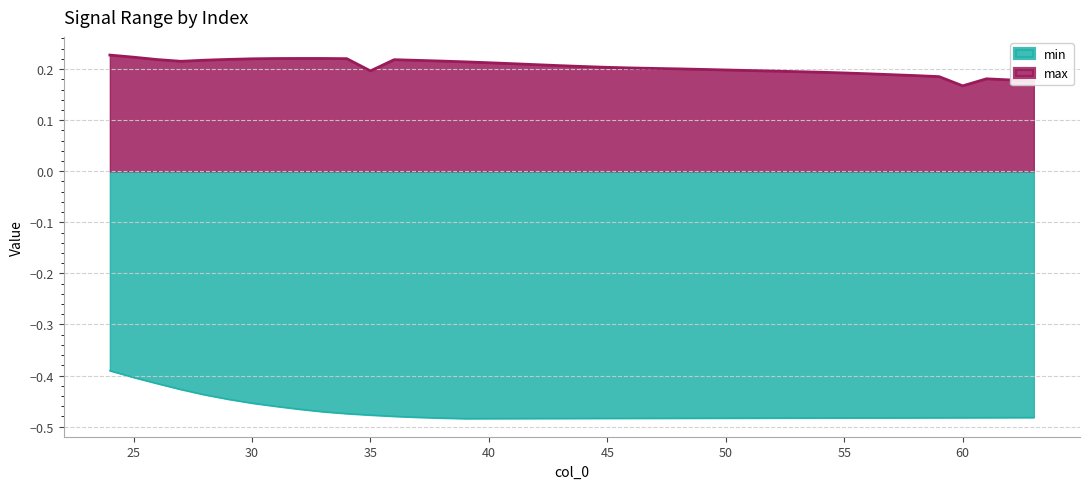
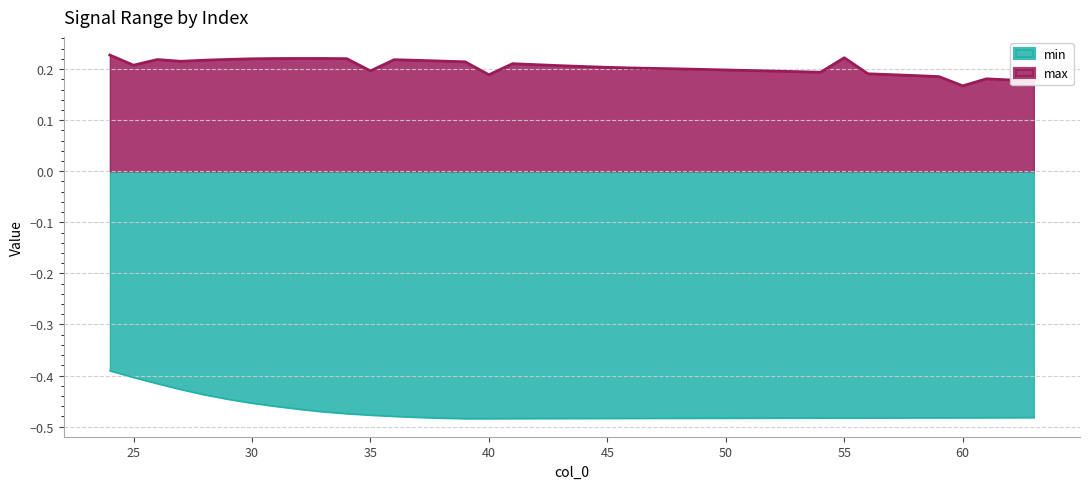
  {
    "max": {
-     "25": 0.22,
+     "25": 0.21,
      "30": 0.22,
      "35": 0.20,
-     "40": 0.21,
+     "40": 0.19,
      "45": 0.20,
      "50": 0.20,
-     "55": 0.19,
+     "55": 0.22,
      "60": 0.17
    }
  }
